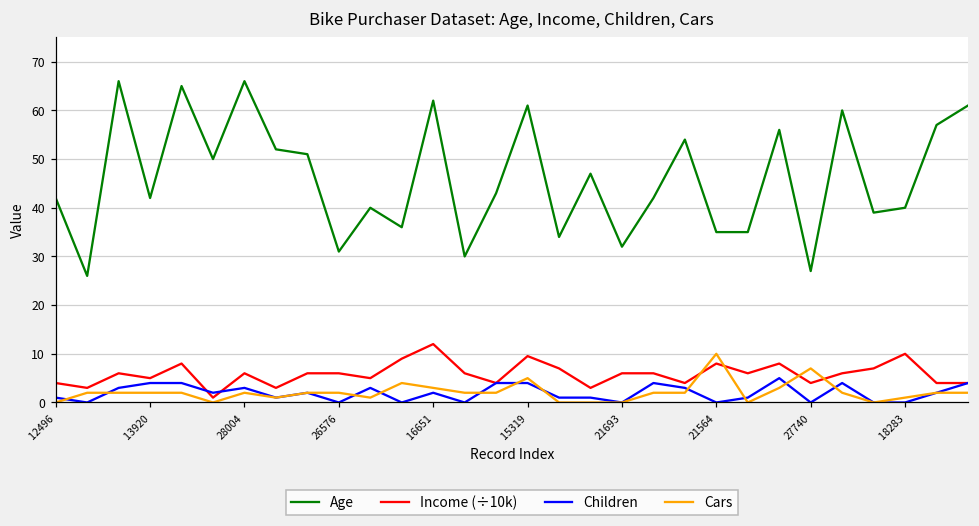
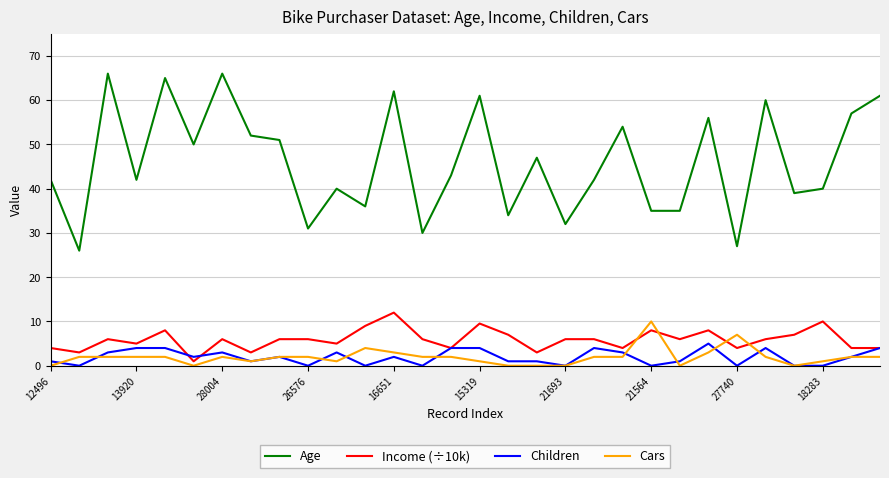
  {
    "Age": {
      "12496": 42,
      "13920": 42,
      "28004": 66,
      "26576": 31,
      "16651": 62,
      "15319": 61,
      "21693": 32,
      "21564": 35,
      "27740": 27,
      "18283": 40
    },
    "Income (÷10k)": {
      "12496": 4,
      "13920": 5,
      "28004": 6,
      "26576": 6,
      "16651": 12,
      "15319": 10,
      "21693": 6,
      "21564": 8,
      "27740": 4,
      "18283": 10
    },
    "Children": {
      "12496": 1,
      "13920": 4,
      "28004": 3,
      "26576": 0,
      "16651": 2,
      "15319": 4,
      "21564": 0,
      "27740": 0,
      "18283": 0
    },
    "Cars": {
      "12496": 0,
      "13920": 2,
      "28004": 2,
      "26576": 2,
      "16651": 3,
-     "15319": 5,
+     "15319": 1,
      "21564": 10,
      "27740": 7,
      "18283": 1
    }
  }
